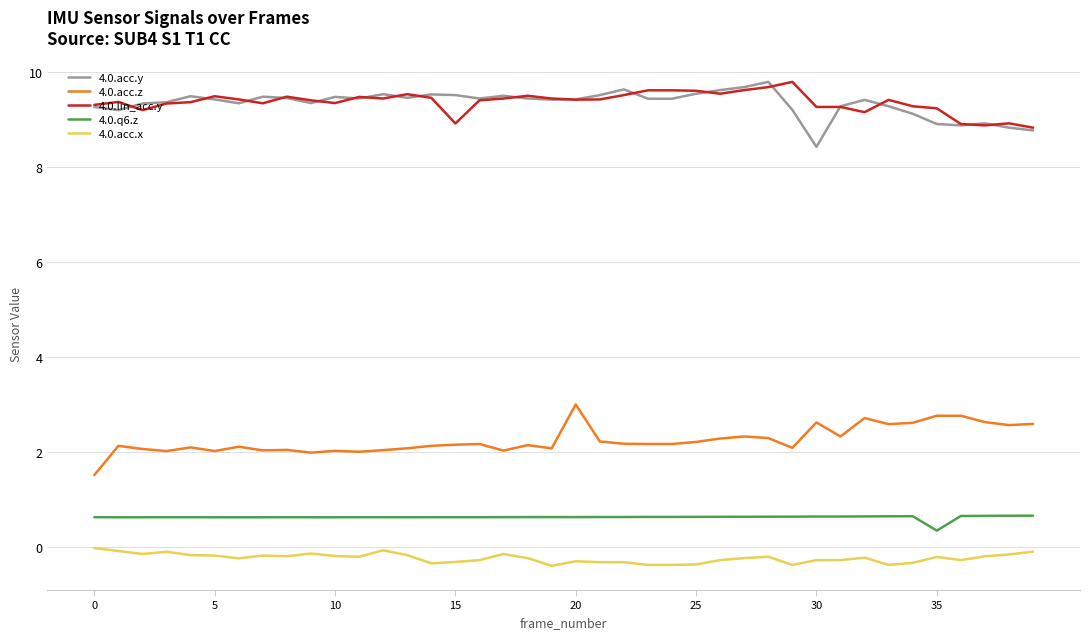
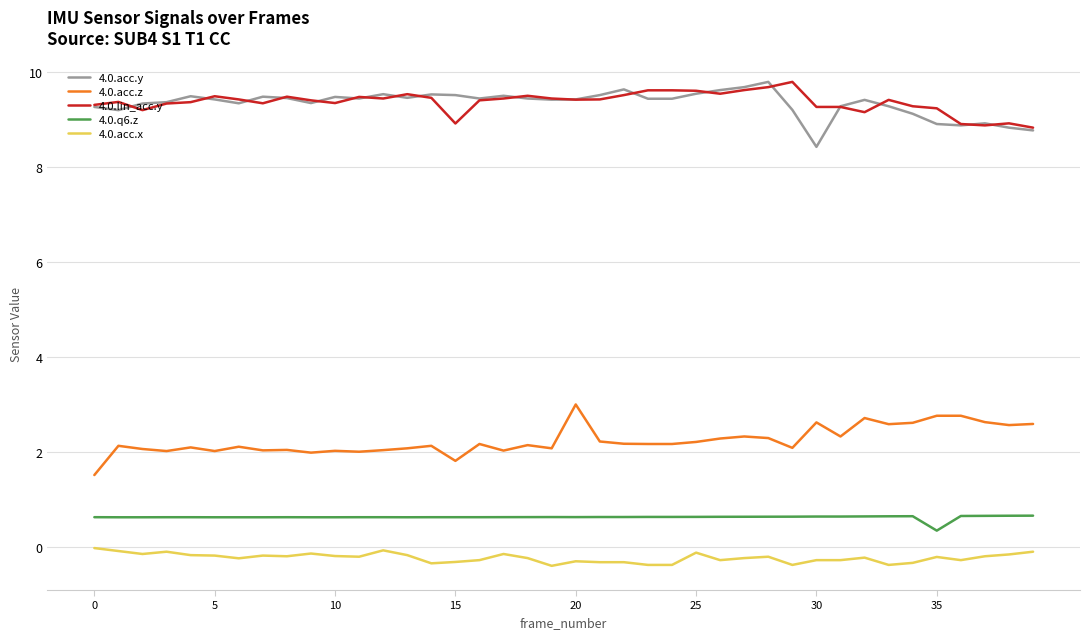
  {
    "4.0.acc.y": {
      "5": 9.4,
      "10": 9.5,
      "15": 9.5,
      "25": 9.5,
      "30": 8.4,
      "35": 8.9
    },
    "4.0.acc.z": {
      "0": 1.5,
      "5": 2.0,
      "10": 2.0,
-     "15": 2.2,
+     "15": 1.8,
      "20": 3.0,
      "25": 2.2,
      "30": 2.6,
      "35": 2.8
    },
    "4.0.lin_acc.y": {
      "5": 9.5,
      "10": 9.3,
      "15": 8.9,
      "25": 9.6,
      "30": 9.3,
      "35": 9.2
    },
    "4.0.q6.z": {
      "0": 0.6,
      "5": 0.6,
      "10": 0.6,
      "15": 0.6,
      "20": 0.6,
      "25": 0.6,
      "30": 0.6,
      "35": 0.3
    },
    "4.0.acc.x": {
      "0": 0.0,
      "5": -0.2,
      "10": -0.2,
      "15": -0.3,
      "20": -0.3,
-     "25": -0.4,
+     "25": -0.1,
      "30": -0.3,
      "35": -0.2
    }
  }
